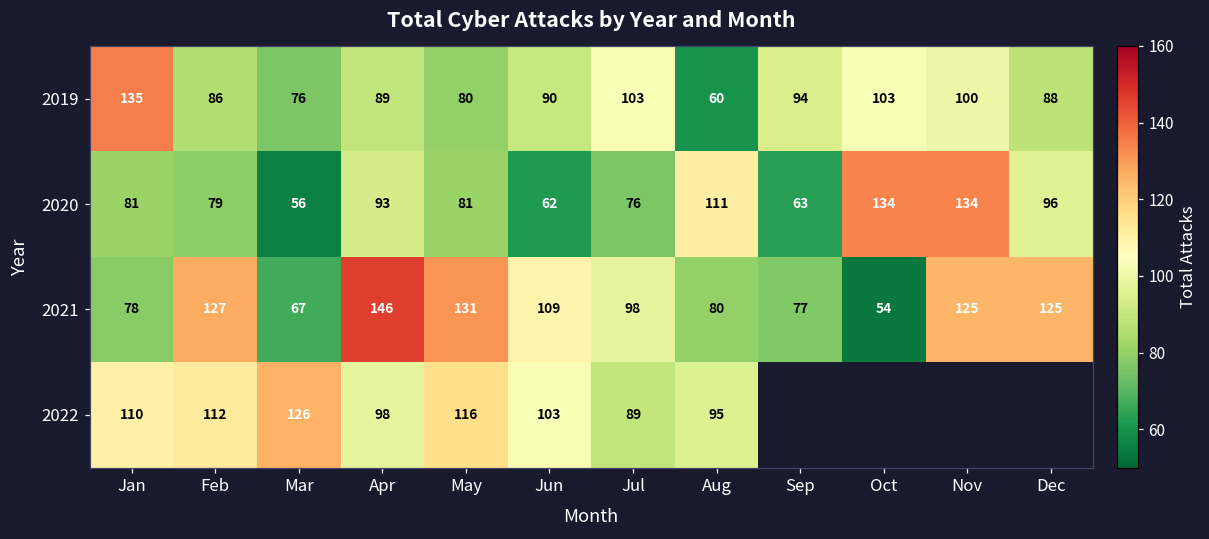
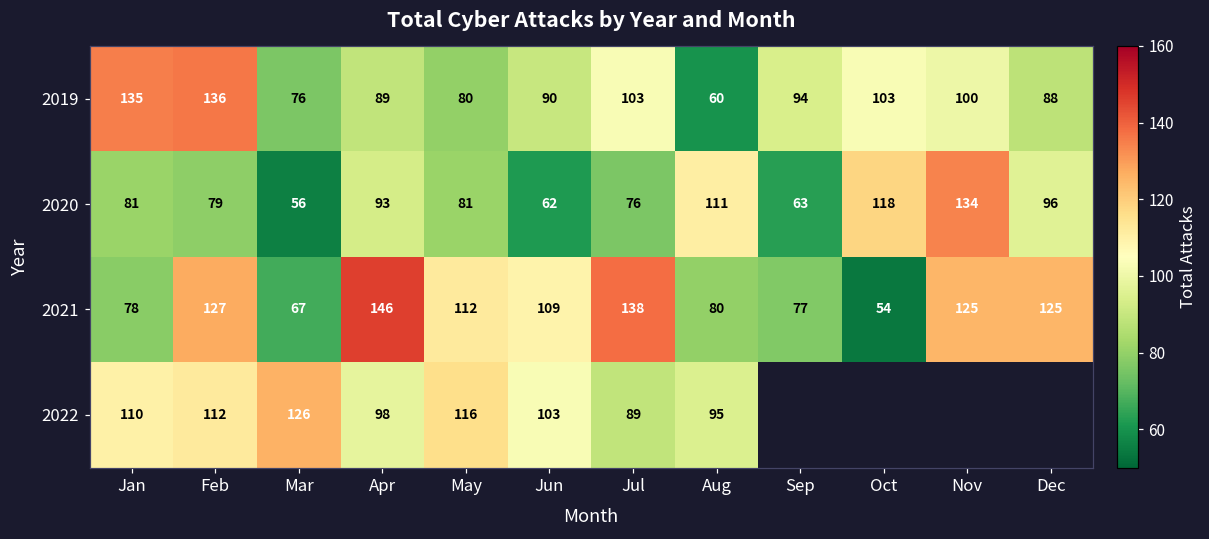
  {
    "2019": {
      "Jan": 135,
-     "Feb": 86,
+     "Feb": 136,
      "Mar": 76,
      "Apr": 89,
      "May": 80,
      "Jun": 90,
      "Jul": 103,
      "Aug": 60,
      "Sep": 94,
      "Oct": 103,
      "Nov": 100,
      "Dec": 88
    },
    "2020": {
      "Jan": 81,
      "Feb": 79,
      "Mar": 56,
      "Apr": 93,
      "May": 81,
      "Jun": 62,
      "Jul": 76,
      "Aug": 111,
      "Sep": 63,
-     "Oct": 134,
+     "Oct": 118,
      "Nov": 134,
      "Dec": 96
    },
    "2021": {
      "Jan": 78,
      "Feb": 127,
      "Mar": 67,
      "Apr": 146,
-     "May": 131,
+     "May": 112,
      "Jun": 109,
-     "Jul": 98,
+     "Jul": 138,
      "Aug": 80,
      "Sep": 77,
      "Oct": 54,
      "Nov": 125,
      "Dec": 125
    },
    "2022": {
      "Jan": 110,
      "Feb": 112,
      "Mar": 126,
      "Apr": 98,
      "May": 116,
      "Jun": 103,
      "Jul": 89,
      "Aug": 95
    }
  }
